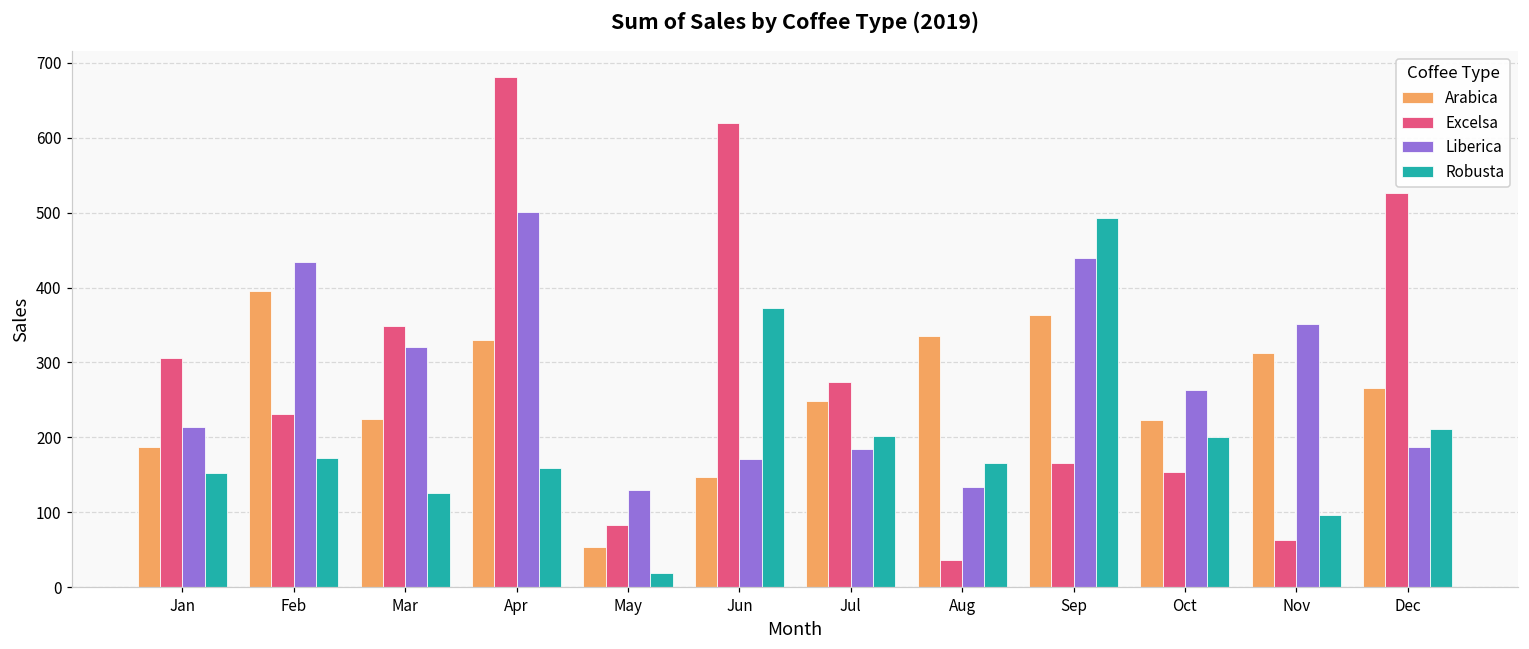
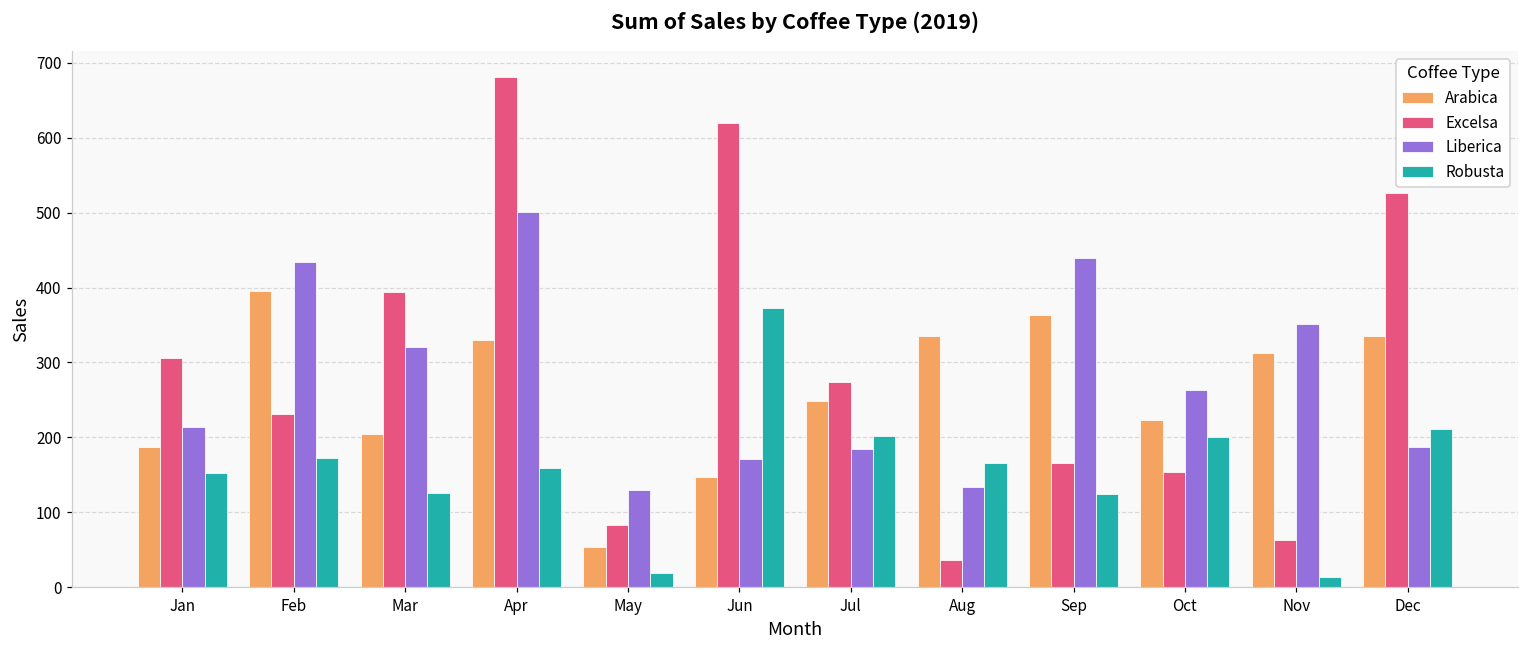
  {
    "Arabica": {
      "Jan": 190,
      "Feb": 400,
-     "Mar": 220,
+     "Mar": 200,
      "Apr": 330,
      "May": 50,
      "Jun": 150,
      "Jul": 250,
      "Aug": 330,
      "Sep": 360,
      "Oct": 220,
      "Nov": 310,
-     "Dec": 270
+     "Dec": 340
    },
    "Excelsa": {
      "Jan": 310,
      "Feb": 230,
-     "Mar": 350,
+     "Mar": 390,
      "Apr": 680,
      "May": 80,
      "Jun": 620,
      "Jul": 270,
      "Aug": 40,
      "Sep": 170,
      "Oct": 150,
      "Nov": 60,
      "Dec": 530
    },
    "Liberica": {
      "Jan": 210,
      "Feb": 430,
      "Mar": 320,
      "Apr": 500,
      "May": 130,
      "Jun": 170,
      "Jul": 180,
      "Aug": 130,
      "Sep": 440,
      "Oct": 260,
      "Nov": 350,
      "Dec": 190
    },
    "Robusta": {
      "Jan": 150,
      "Feb": 170,
      "Mar": 130,
      "Apr": 160,
      "May": 20,
      "Jun": 370,
      "Jul": 200,
      "Aug": 170,
-     "Sep": 490,
+     "Sep": 120,
      "Oct": 200,
-     "Nov": 100,
+     "Nov": 10,
      "Dec": 210
    }
  }
